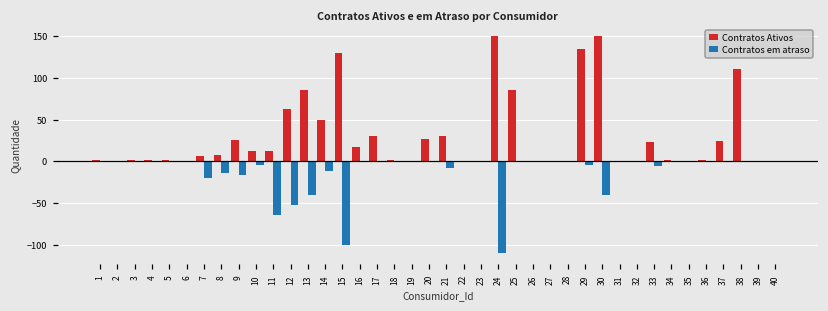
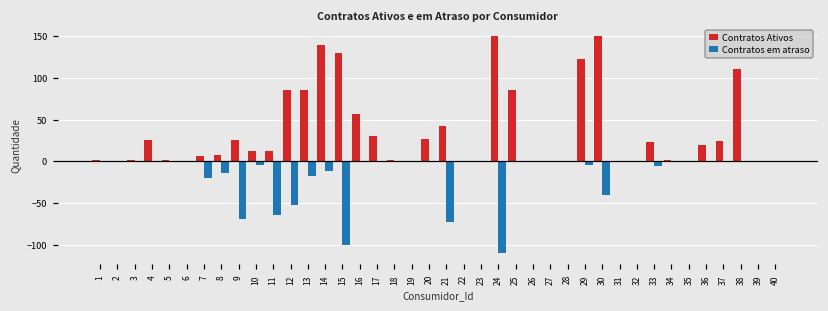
  {
    "Contratos Ativos": {
      "2": 0,
-     "4": 0,
+     "4": 30,
      "6": 0,
      "7": 10,
      "8": 10,
      "9": 30,
      "10": 10,
      "11": 10,
-     "12": 60,
+     "12": 90,
      "13": 90,
-     "14": 50,
+     "14": 140,
      "15": 130,
-     "16": 20,
+     "16": 60,
      "17": 30,
      "19": 0,
      "20": 30,
-     "21": 30,
+     "21": 40,
      "22": 0,
      "23": 0,
      "24": 150,
      "25": 90,
      "26": 0,
      "27": 0,
      "28": 0,
-     "29": 140,
+     "29": 120,
      "30": 150,
      "31": 0,
      "32": 0,
      "33": 20,
      "35": 0,
-     "36": 0,
+     "36": 20,
      "37": 20,
      "38": 110,
      "39": 0,
      "40": 0
    },
    "Contratos em atraso": {
      "1": 0,
      "2": 0,
      "3": 0,
      "4": 0,
      "5": 0,
      "6": 0,
      "7": -20,
      "8": -10,
-     "9": -20,
+     "9": -70,
      "10": 0,
      "11": -60,
      "12": -50,
-     "13": -40,
+     "13": -20,
      "14": -10,
      "15": -100,
      "16": 0,
      "17": 0,
      "18": 0,
      "19": 0,
-     "21": -10,
+     "21": -70,
      "22": 0,
      "23": 0,
      "24": -110,
      "25": 0,
      "26": 0,
      "27": 0,
      "28": 0,
      "29": -10,
      "30": -40,
      "31": 0,
      "32": 0,
      "33": -10,
      "34": 0,
      "35": 0,
      "36": 0,
      "37": 0,
      "38": 0,
      "39": 0,
      "40": 0
    }
  }
